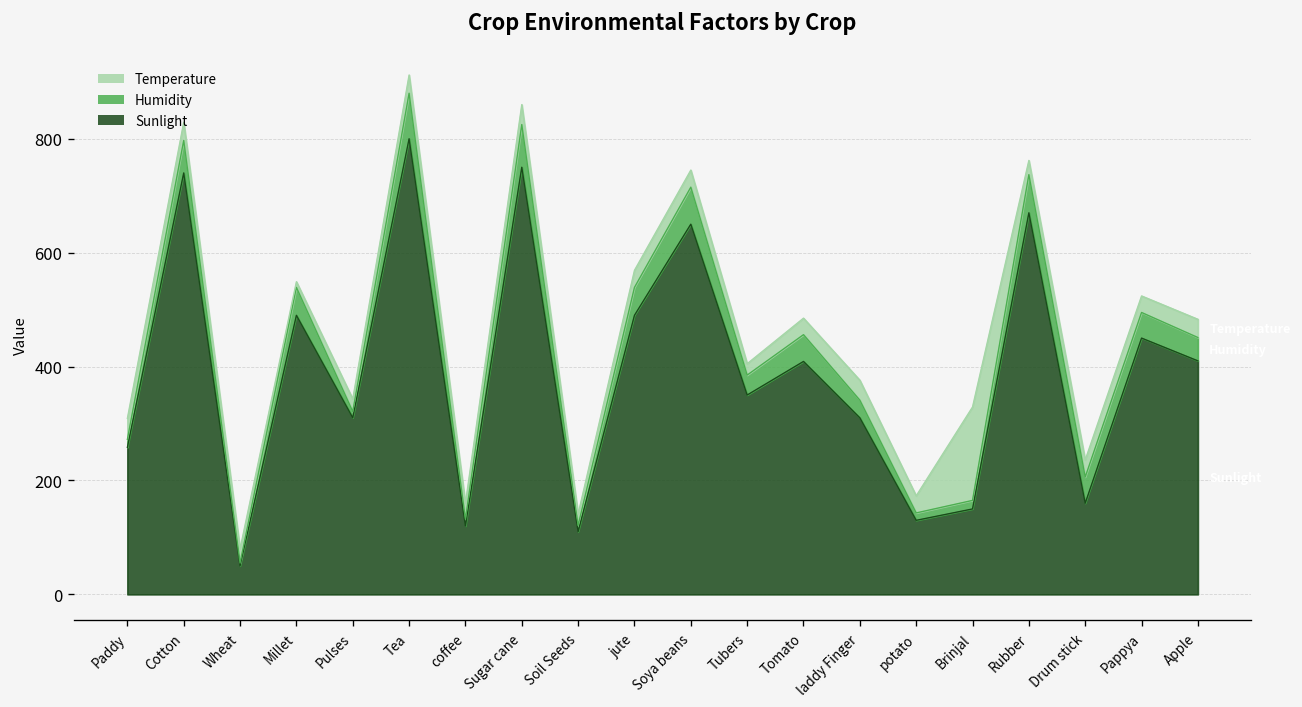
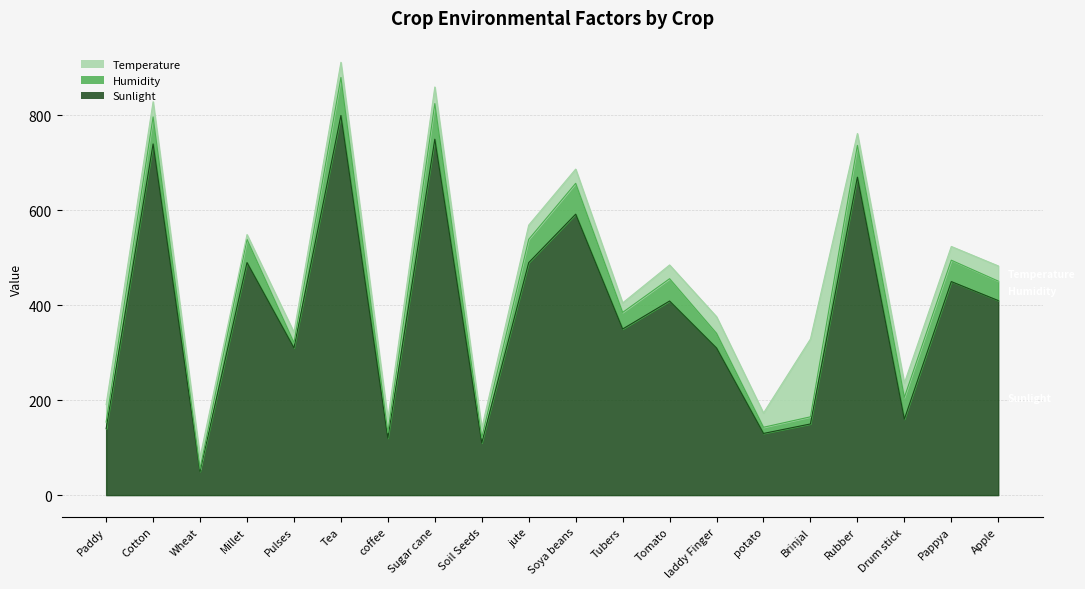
  {
    "Sunlight": {
-     "Paddy": 260,
+     "Paddy": 140,
      "Cotton": 740,
      "Millet": 490,
      "Pulses": 310,
      "Tea": 800,
      "coffee": 120,
      "Sugar cane": 750,
      "Soil Seeds": 110,
      "jute": 490,
-     "Soya beans": 650,
+     "Soya beans": 590,
      "Tubers": 350,
      "Tomato": 410,
      "laddy Finger": 310,
      "potato": 130,
      "Brinjal": 150,
      "Rubber": 670,
      "Drum stick": 160,
      "Pappya": 450,
      "Apple": 410
    },
    "Humidity": {
      "Paddy": 10,
      "Cotton": 60,
      "Millet": 50,
      "Pulses": 10,
      "Tea": 80,
      "coffee": 10,
      "Sugar cane": 80,
      "Soil Seeds": 10,
      "jute": 50,
      "Soya beans": 70,
      "Tubers": 40,
      "Tomato": 50,
      "laddy Finger": 30,
      "potato": 10,
      "Brinjal": 20,
      "Rubber": 70,
      "Drum stick": 50,
      "Pappya": 50,
      "Apple": 40
    },
    "Temperature": {
      "Paddy": 40,
      "Cotton": 30,
      "Wheat": 30,
      "Millet": 10,
      "Pulses": 20,
      "Tea": 30,
      "coffee": 30,
      "Sugar cane": 40,
      "Soil Seeds": 20,
      "jute": 30,
      "Soya beans": 30,
      "Tubers": 20,
      "Tomato": 30,
      "laddy Finger": 40,
      "potato": 30,
      "Brinjal": 160,
      "Rubber": 30,
      "Drum stick": 30,
      "Pappya": 30,
      "Apple": 30
    }
  }
